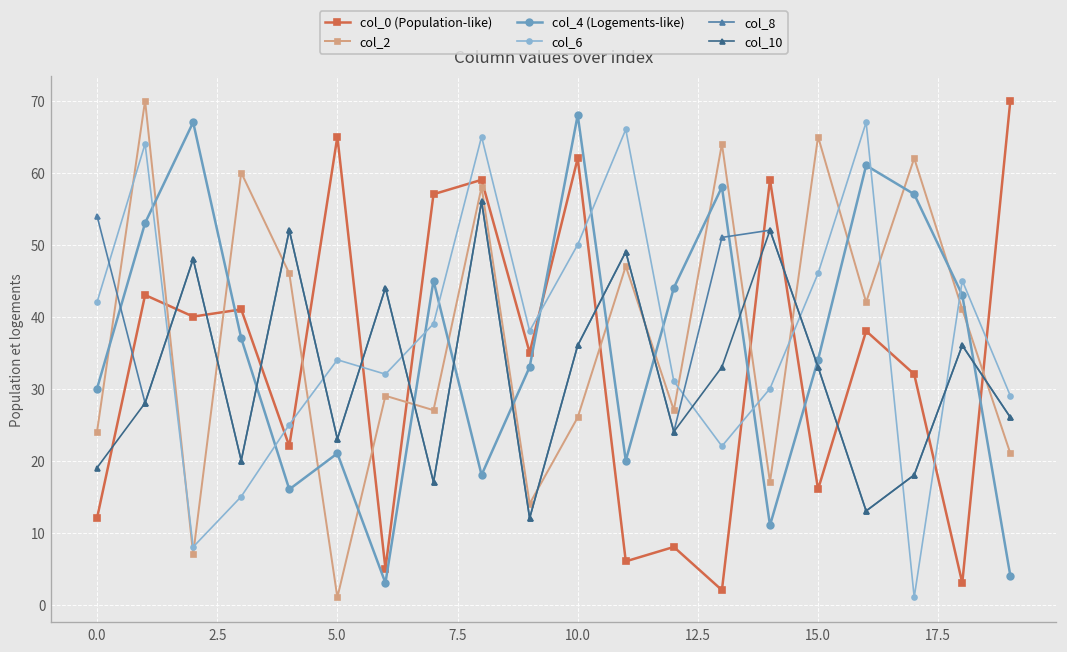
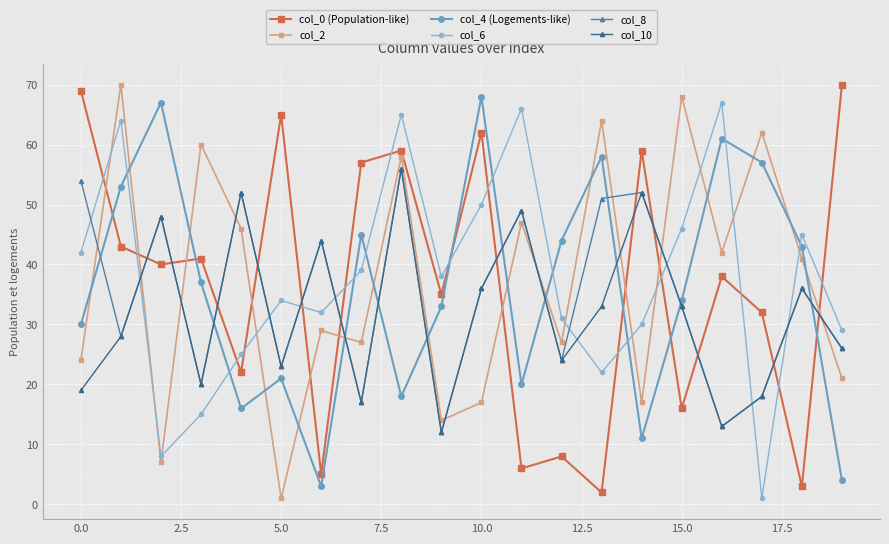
  {
    "col_0 (Population-like)": {
-     "0.0": 12,
+     "0.0": 69,
      "5.0": 65,
      "10.0": 62,
      "15.0": 16
    },
    "col_2": {
      "0.0": 24,
      "5.0": 1,
-     "10.0": 26,
-     "15.0": 65
+     "10.0": 17,
+     "15.0": 68
    }
  }
